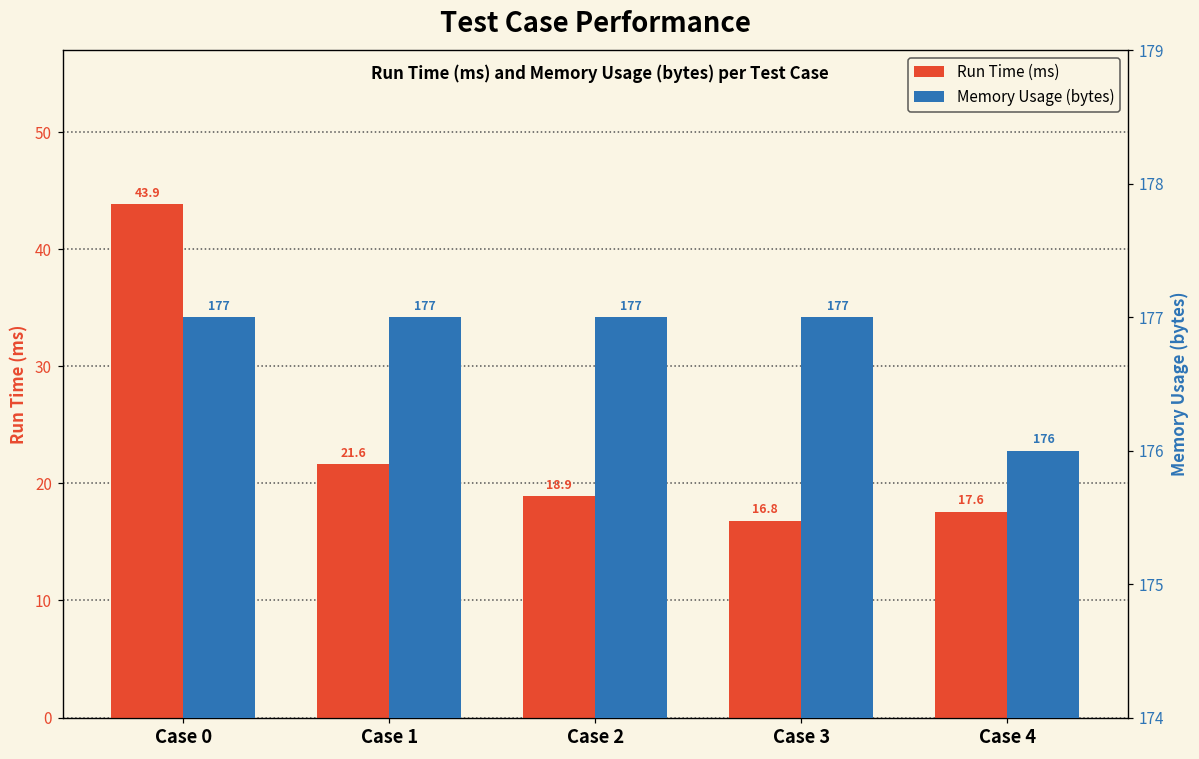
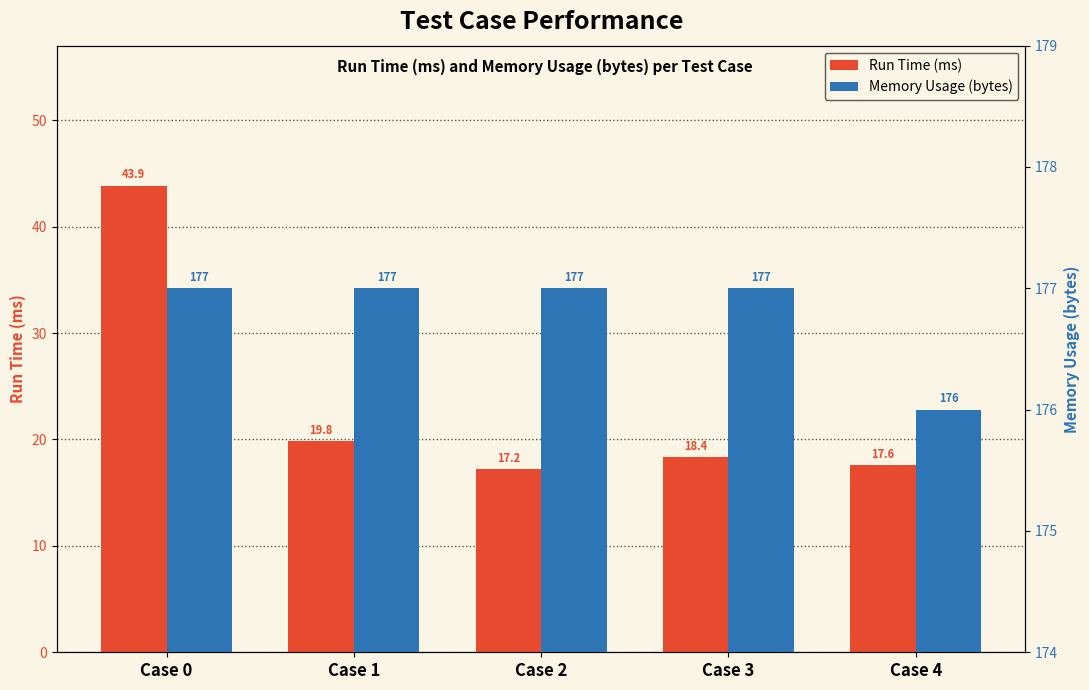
  {
    "Run Time (ms)": {
      "Case 0": 43.9,
-     "Case 1": 21.6,
-     "Case 2": 18.9,
-     "Case 3": 16.8,
+     "Case 1": 19.8,
+     "Case 2": 17.2,
+     "Case 3": 18.4,
      "Case 4": 17.6
    },
    "Memory Usage (bytes)": {
      "Case 0": 177,
      "Case 1": 177,
      "Case 2": 177,
      "Case 3": 177,
      "Case 4": 176
    }
  }
